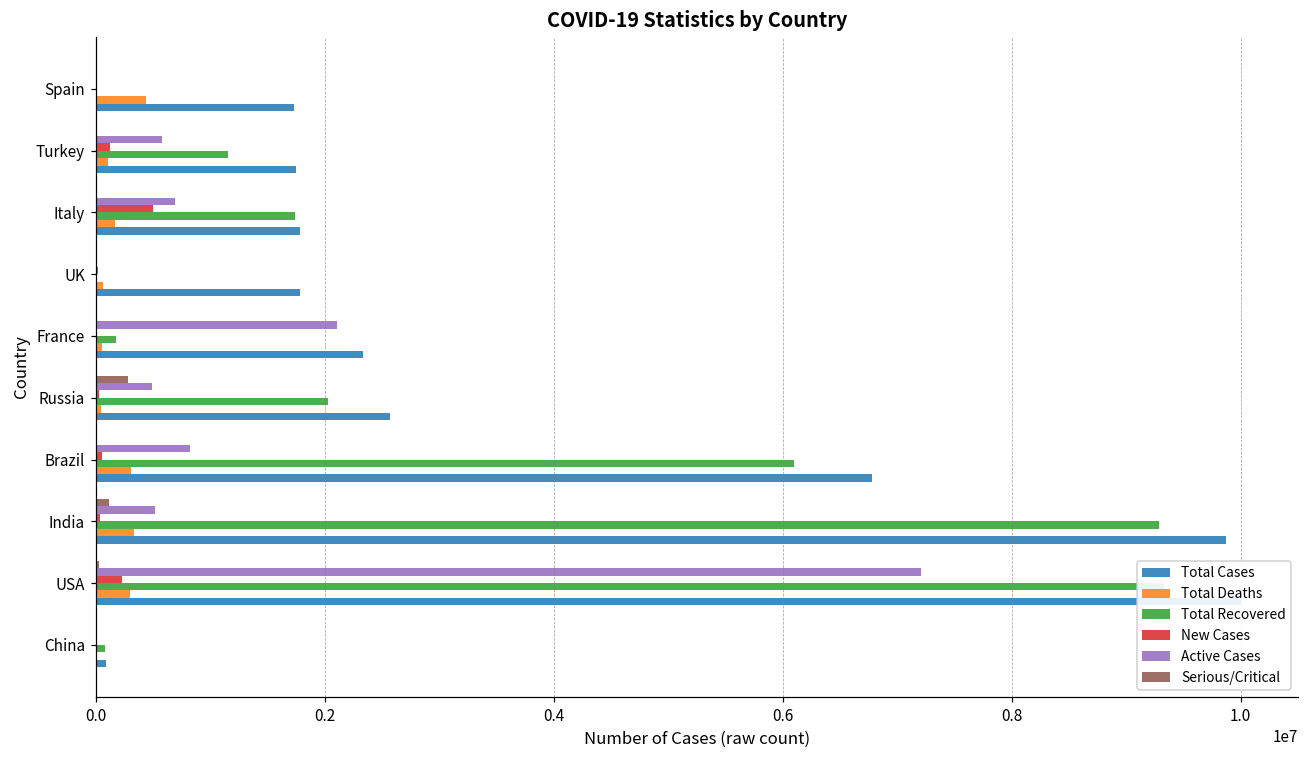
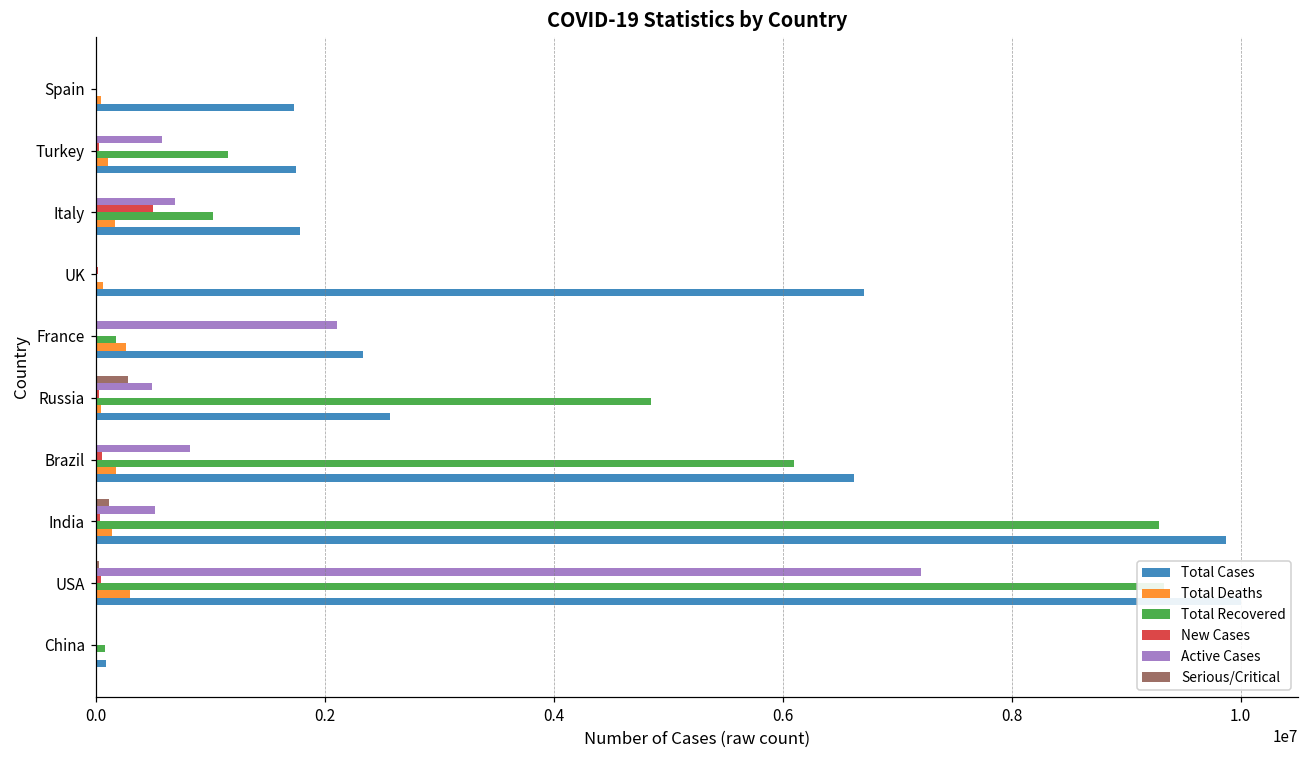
  {
    "Total Cases": {
      "Spain": 1730000,
      "Turkey": 1750000,
      "Italy": 1790000,
-     "UK": 1790000,
+     "UK": 6710000,
      "France": 2340000,
      "Russia": 2570000,
-     "Brazil": 6780000,
+     "Brazil": 6620000,
      "India": 9880000,
      "China": 90000
    },
    "Total Deaths": {
-     "Spain": 440000,
+     "Spain": 50000,
      "Turkey": 110000,
      "Italy": 170000,
      "UK": 60000,
-     "France": 60000,
+     "France": 260000,
      "Russia": 50000,
-     "Brazil": 310000,
-     "India": 340000,
+     "Brazil": 180000,
+     "India": 140000,
      "USA": 300000
    },
    "Total Recovered": {
      "Spain": 0,
      "Turkey": 1150000,
-     "Italy": 1740000,
+     "Italy": 1030000,
      "UK": 0,
      "France": 170000,
-     "Russia": 2030000,
+     "Russia": 4850000,
      "Brazil": 6100000,
      "India": 9290000,
      "China": 80000
    },
    "New Cases": {
-     "Turkey": 130000,
+     "Turkey": 30000,
      "Italy": 500000,
      "Russia": 30000,
      "Brazil": 50000,
      "India": 30000,
-     "USA": 230000
+     "USA": 50000
    },
    "Active Cases": {
      "Spain": 0,
      "Turkey": 580000,
      "Italy": 700000,
      "UK": 0,
      "France": 2110000,
      "Russia": 490000,
      "Brazil": 820000,
      "India": 510000,
      "USA": 7210000
    },
    "Serious/Critical": {
      "Russia": 280000,
      "India": 120000,
      "USA": 30000,
      "China": 0
    }
  }
